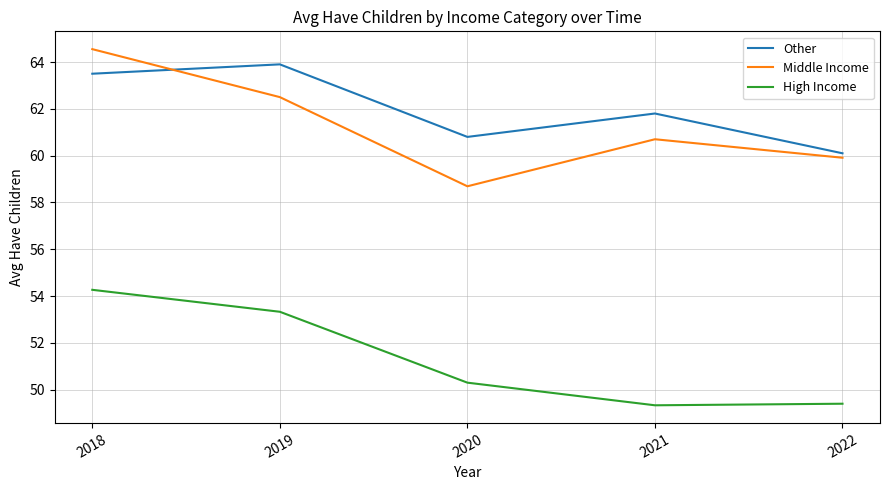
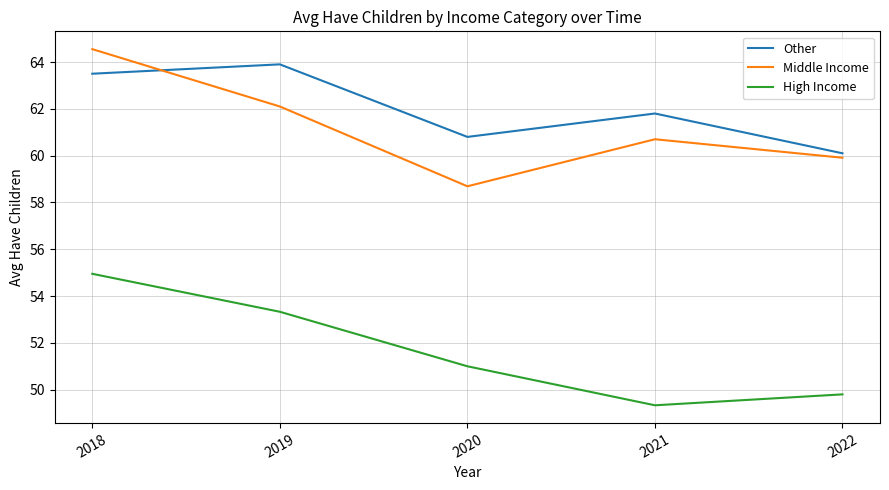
  {
    "Other": {
      "2018": 63.5,
      "2019": 63.9,
      "2020": 60.8,
      "2021": 61.8,
      "2022": 60.1
    },
    "Middle Income": {
      "2018": 64.6,
-     "2019": 62.5,
+     "2019": 62.1,
      "2020": 58.7,
      "2021": 60.7,
      "2022": 59.9
    },
    "High Income": {
-     "2018": 54.3,
+     "2018": 55.0,
      "2019": 53.3,
-     "2020": 50.3,
+     "2020": 51.0,
      "2021": 49.3,
-     "2022": 49.4
+     "2022": 49.8
    }
  }
